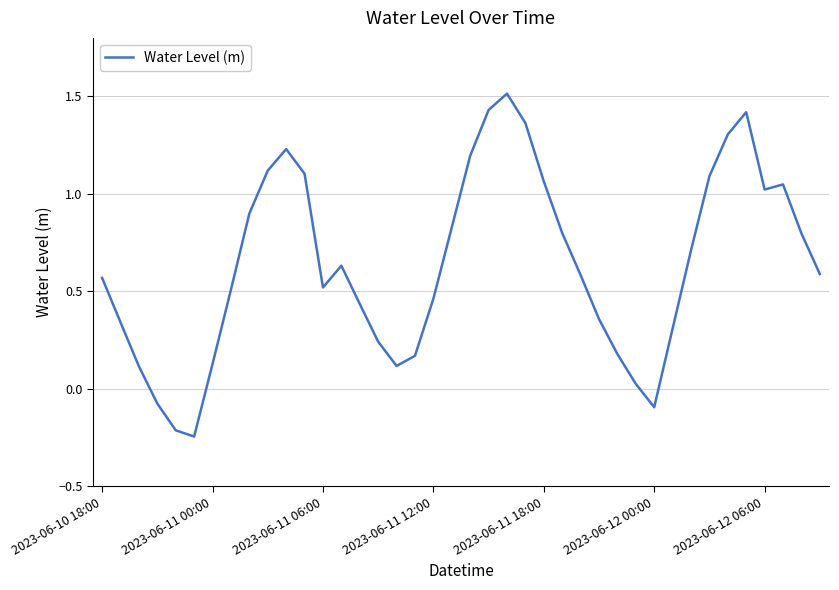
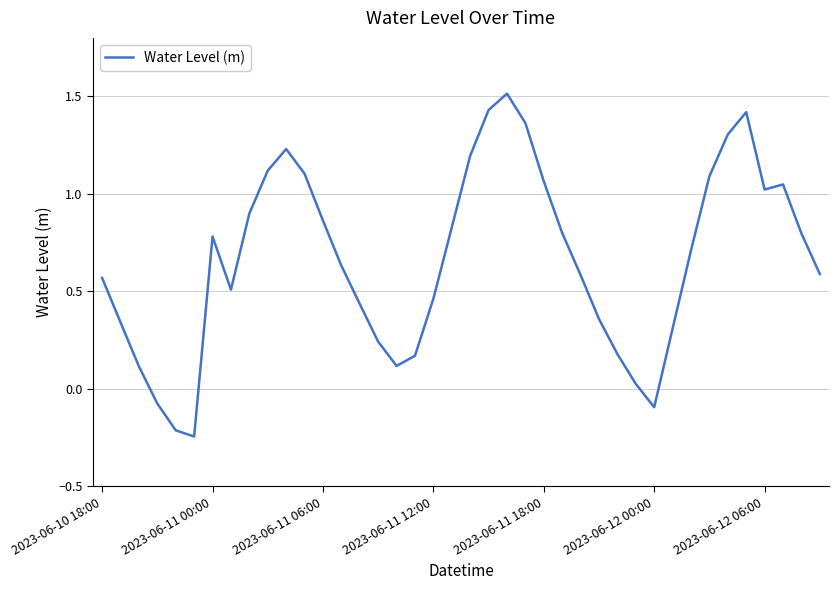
  {
    "2023-06-10 18:00": 0.57,
-   "2023-06-11 00:00": 0.13,
-   "2023-06-11 06:00": 0.52,
+   "2023-06-11 00:00": 0.78,
+   "2023-06-11 06:00": 0.86,
    "2023-06-11 12:00": 0.46,
    "2023-06-11 18:00": 1.06,
    "2023-06-12 00:00": -0.09,
    "2023-06-12 06:00": 1.02
  }
